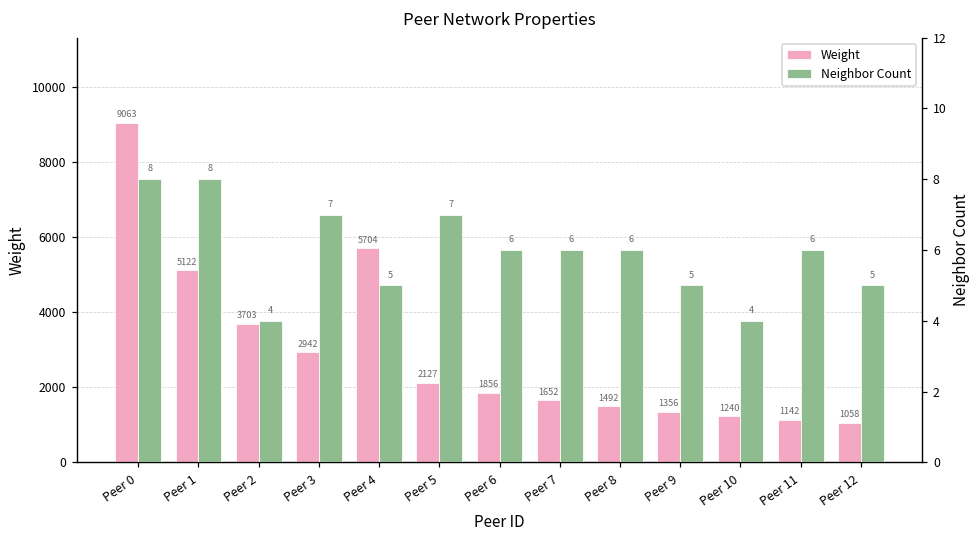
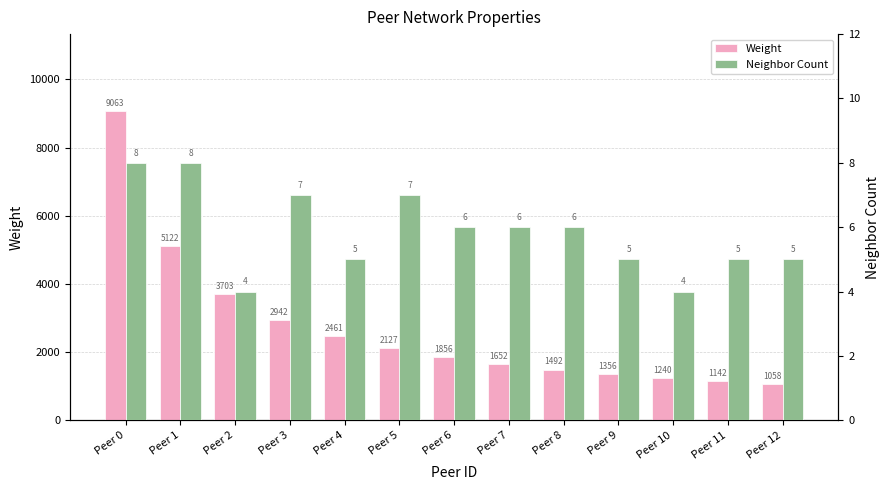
  {
    "Weight": {
      "Peer 0": 9063,
      "Peer 1": 5122,
      "Peer 2": 3703,
      "Peer 3": 2942,
-     "Peer 4": 5704,
+     "Peer 4": 2461,
      "Peer 5": 2127,
      "Peer 6": 1856,
      "Peer 7": 1652,
      "Peer 8": 1492,
      "Peer 9": 1356,
      "Peer 10": 1240,
      "Peer 11": 1142,
      "Peer 12": 1058
    },
    "Neighbor Count": {
      "Peer 0": 8,
      "Peer 1": 8,
      "Peer 2": 4,
      "Peer 3": 7,
      "Peer 4": 5,
      "Peer 5": 7,
      "Peer 6": 6,
      "Peer 7": 6,
      "Peer 8": 6,
      "Peer 9": 5,
      "Peer 10": 4,
-     "Peer 11": 6,
+     "Peer 11": 5,
      "Peer 12": 5
    }
  }
